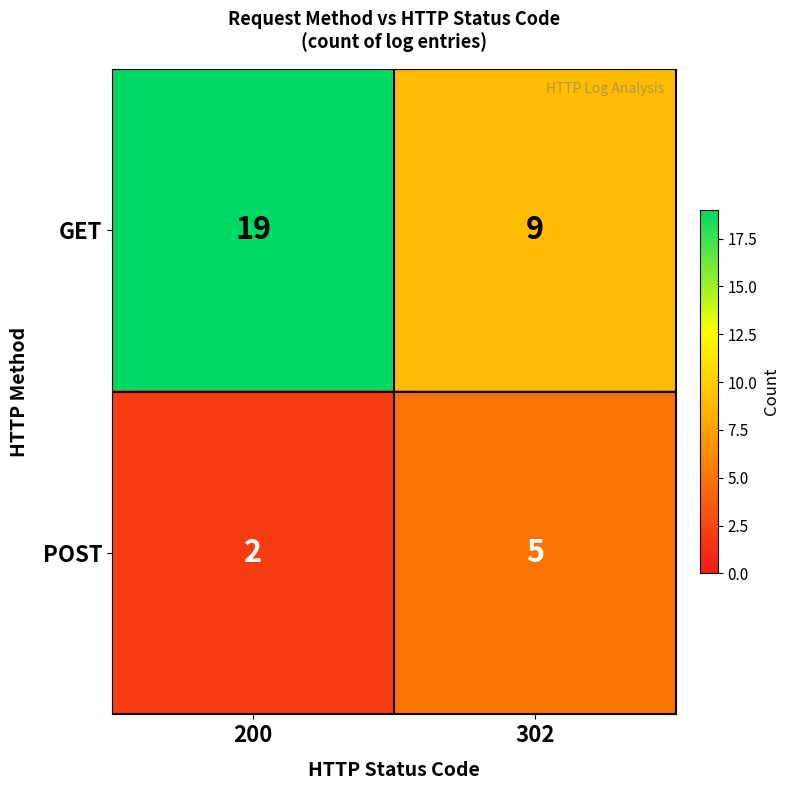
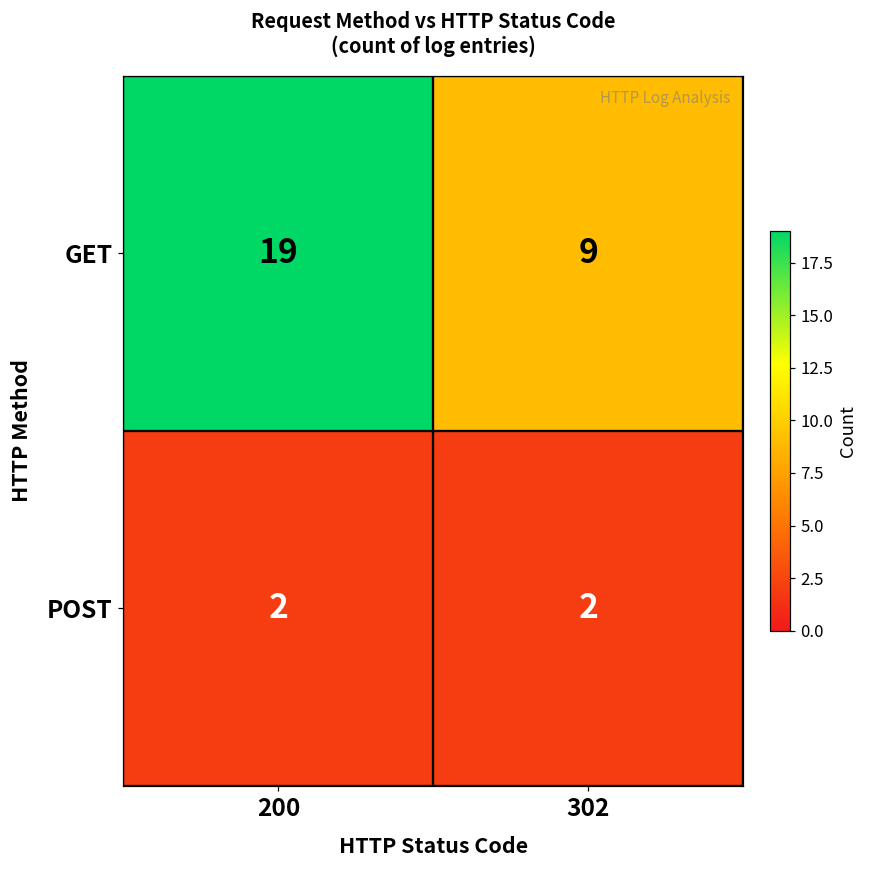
  {
    "GET": {
      "200": 19
    },
    "POST": {
      "200": 2,
-     "302": 5
+     "302": 2
    }
  }
